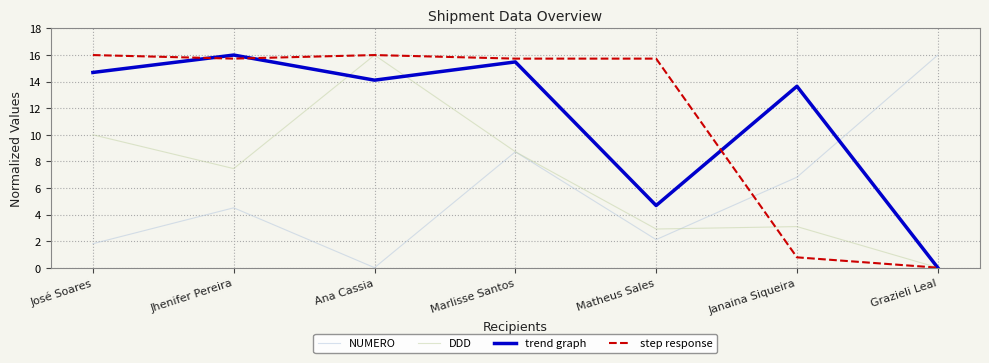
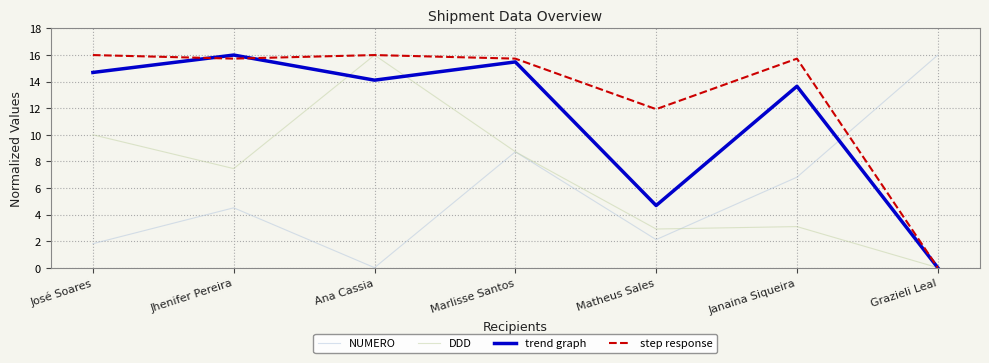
  {
    "trend graph": {
      "José Soares": 14.7,
      "Jhenifer Pereira": 16.0,
      "Ana Cassia": 14.1,
      "Marlisse Santos": 15.5,
      "Matheus Sales": 4.7,
      "Janaina Siqueira": 13.7
    },
    "step response": {
      "José Soares": 16.0,
      "Jhenifer Pereira": 15.7,
      "Marlisse Santos": 15.7,
-     "Matheus Sales": 15.7,
-     "Janaina Siqueira": 0.8
+     "Matheus Sales": 11.9,
+     "Janaina Siqueira": 15.7
    }
  }
